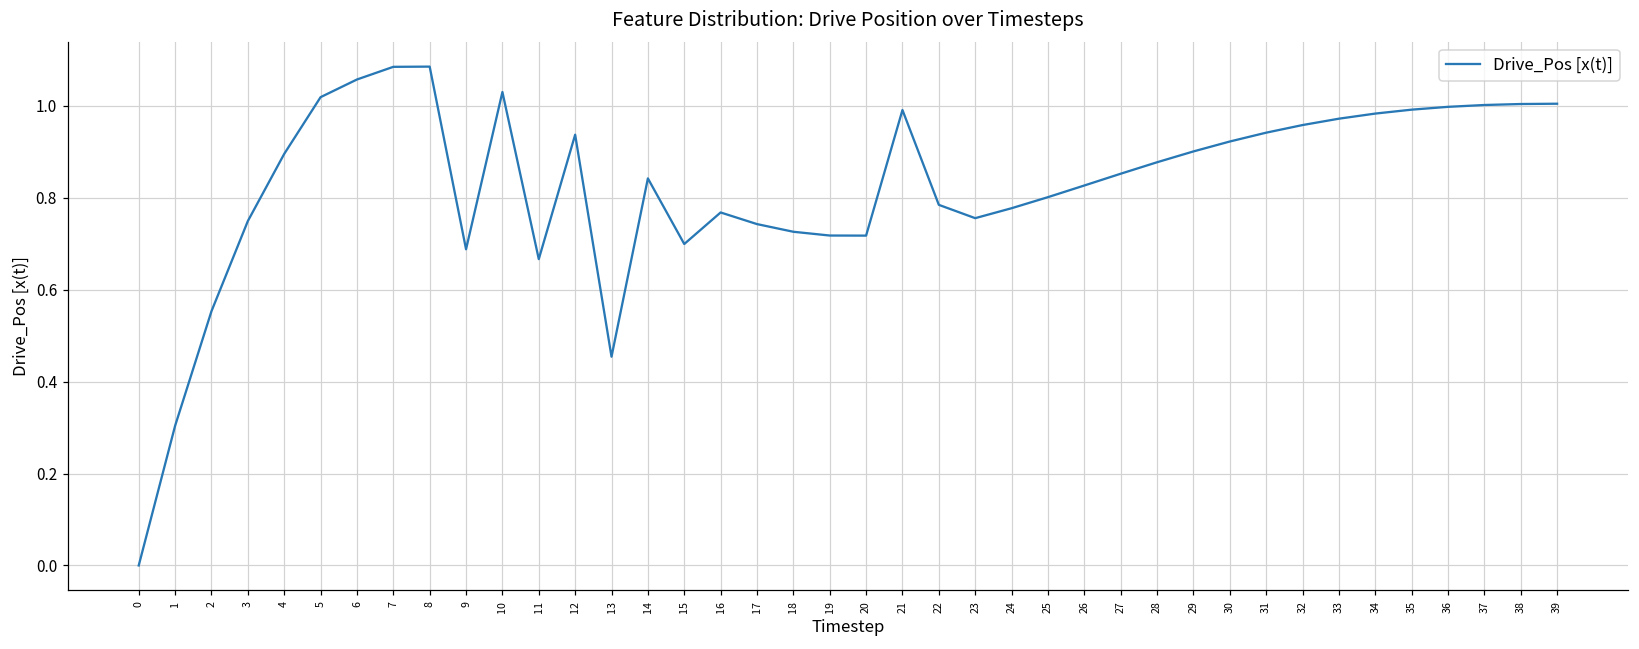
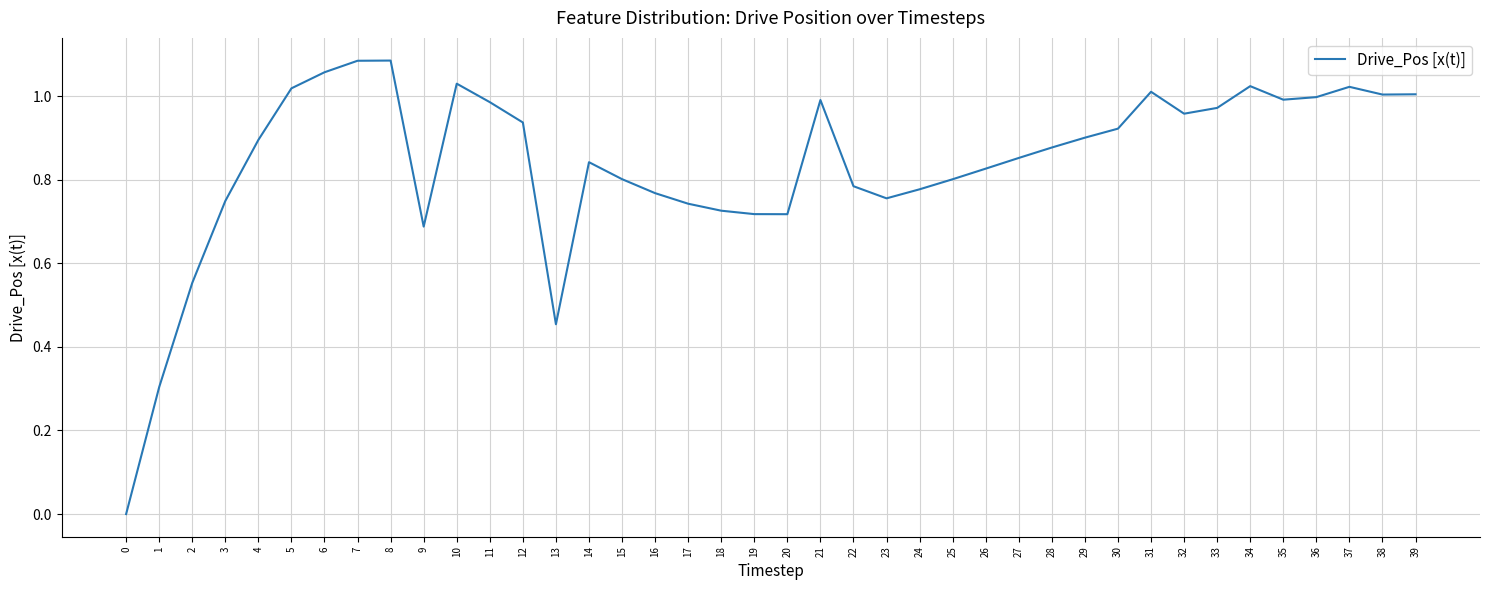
  {
    "0": 0.00,
    "1": 0.30,
    "2": 0.55,
    "3": 0.75,
    "4": 0.90,
    "5": 1.02,
    "6": 1.06,
    "7": 1.08,
    "8": 1.09,
    "9": 0.69,
    "10": 1.03,
-   "11": 0.67,
+   "11": 0.99,
    "12": 0.94,
    "13": 0.45,
    "14": 0.84,
-   "15": 0.70,
+   "15": 0.80,
    "16": 0.77,
    "17": 0.74,
    "18": 0.73,
    "19": 0.72,
    "20": 0.72,
    "21": 0.99,
    "22": 0.78,
    "23": 0.76,
    "24": 0.78,
    "25": 0.80,
    "26": 0.83,
    "27": 0.85,
    "28": 0.88,
    "29": 0.90,
    "30": 0.92,
-   "31": 0.94,
+   "31": 1.01,
    "32": 0.96,
    "33": 0.97,
-   "34": 0.98,
+   "34": 1.02,
    "35": 0.99,
    "36": 1.00,
-   "37": 1.00,
+   "37": 1.02,
    "38": 1.00,
    "39": 1.00
  }
